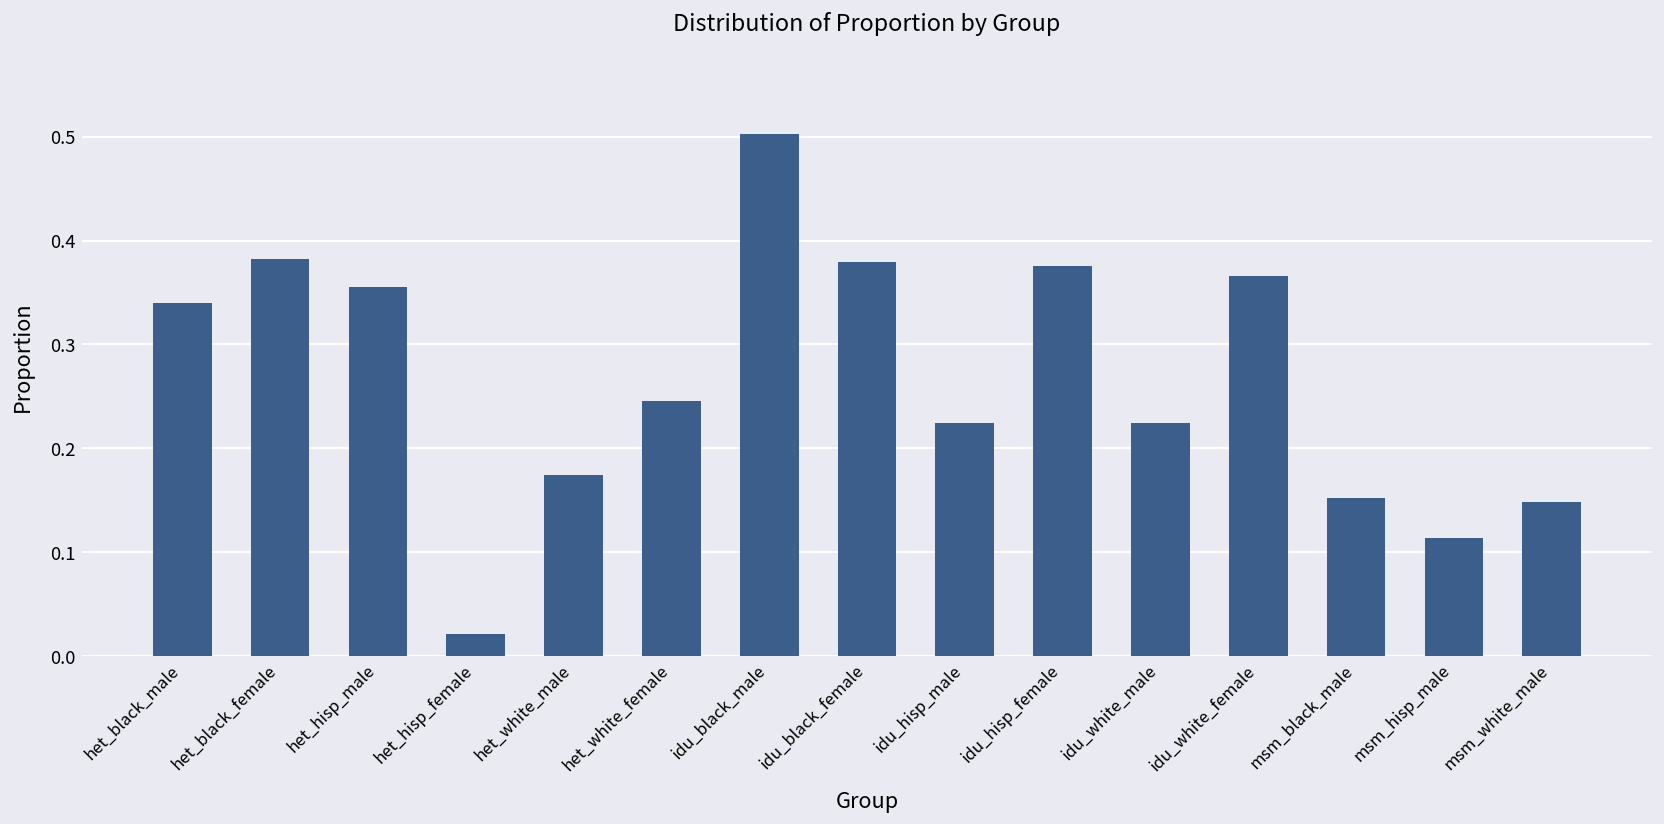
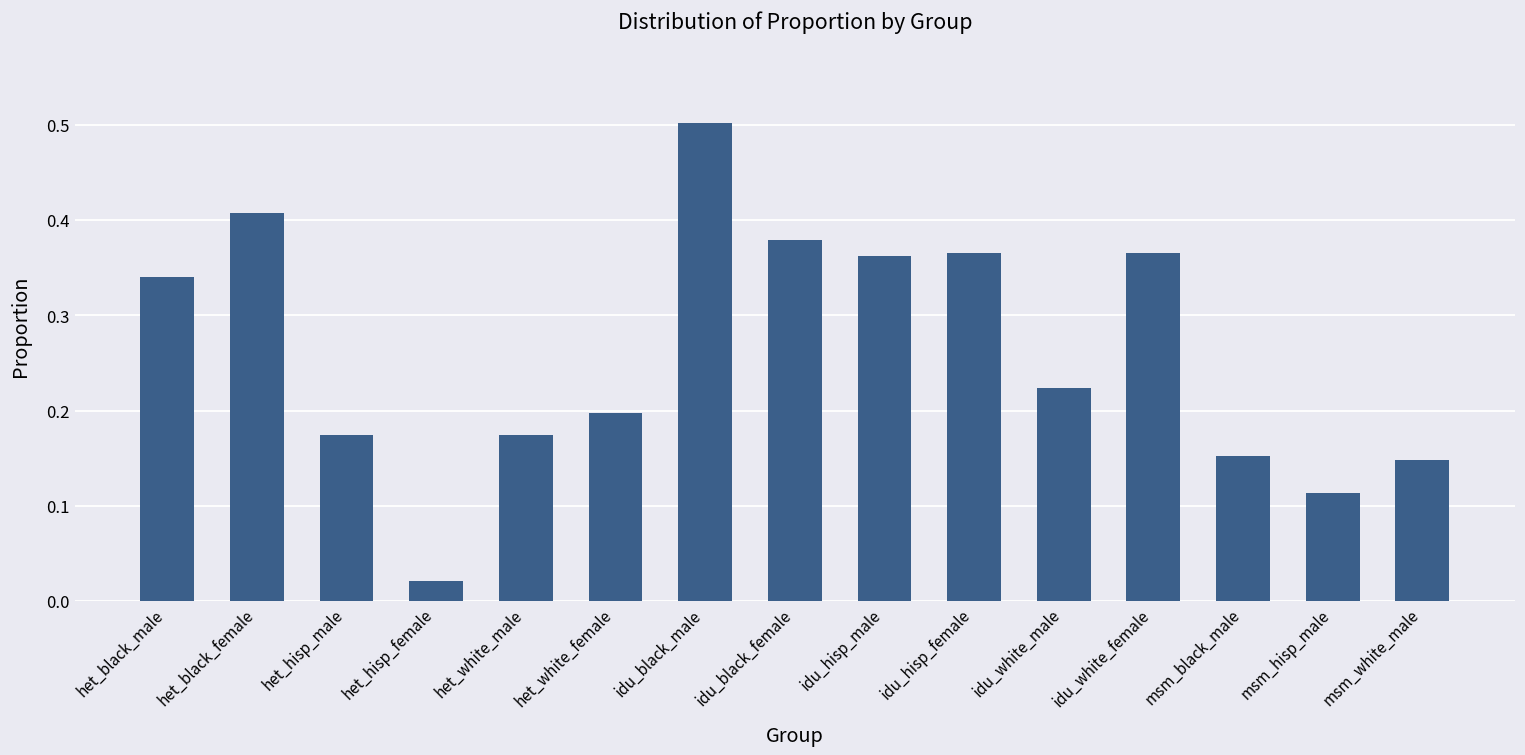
  {
    "het_black_male": 0.34,
-   "het_black_female": 0.38,
-   "het_hisp_male": 0.36,
+   "het_black_female": 0.41,
+   "het_hisp_male": 0.17,
    "het_hisp_female": 0.02,
    "het_white_male": 0.17,
-   "het_white_female": 0.25,
+   "het_white_female": 0.20,
    "idu_black_male": 0.50,
    "idu_black_female": 0.38,
-   "idu_hisp_male": 0.22,
-   "idu_hisp_female": 0.38,
+   "idu_hisp_male": 0.36,
+   "idu_hisp_female": 0.37,
    "idu_white_male": 0.22,
    "idu_white_female": 0.37,
    "msm_black_male": 0.15,
    "msm_hisp_male": 0.11,
    "msm_white_male": 0.15
  }
